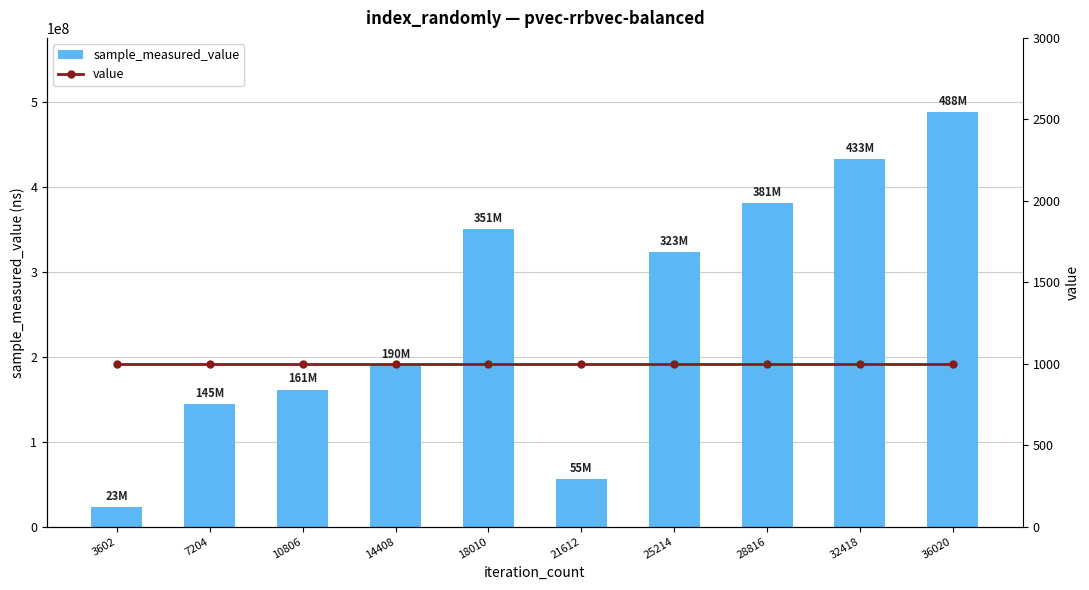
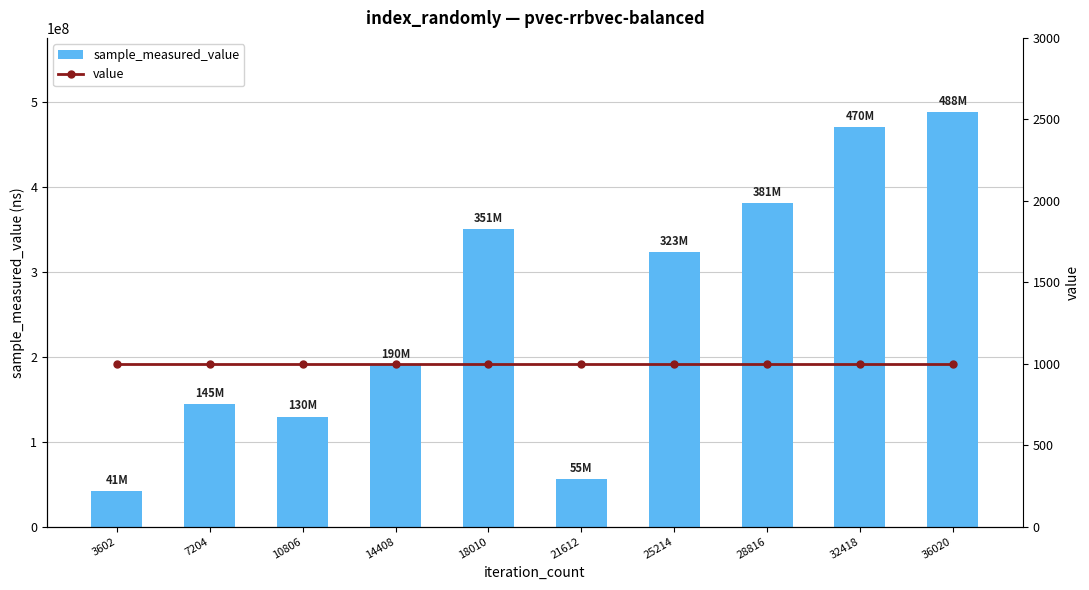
  {
    "sample_measured_value": {
-     "3602": "23M",
+     "3602": "41M",
      "7204": "145M",
-     "10806": "161M",
+     "10806": "130M",
      "14408": "190M",
      "18010": "351M",
      "21612": "55M",
      "25214": "323M",
      "28816": "381M",
-     "32418": "433M",
+     "32418": "470M",
      "36020": "488M"
    }
  }
